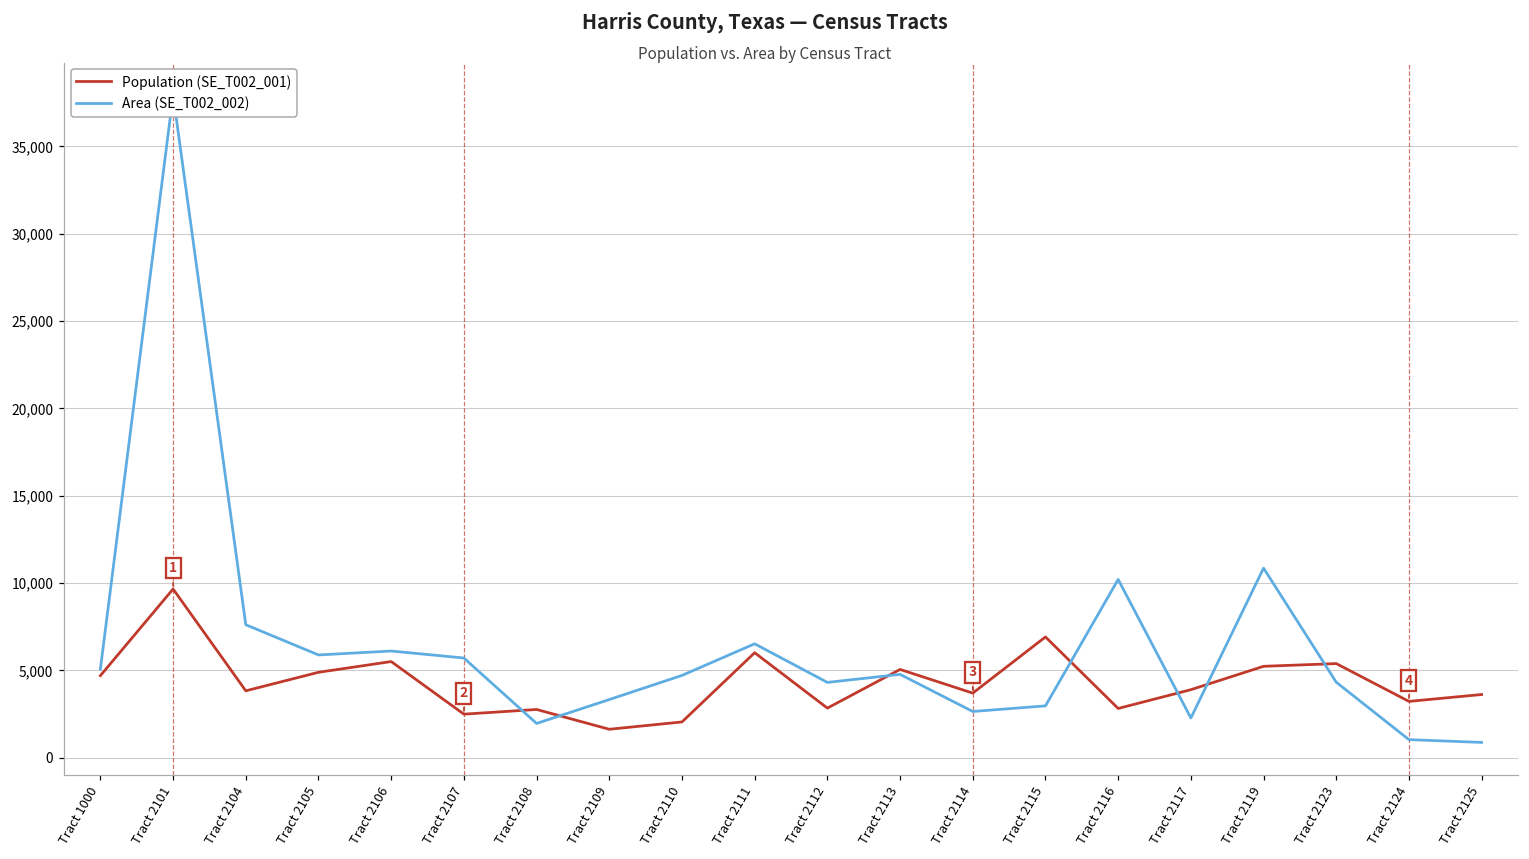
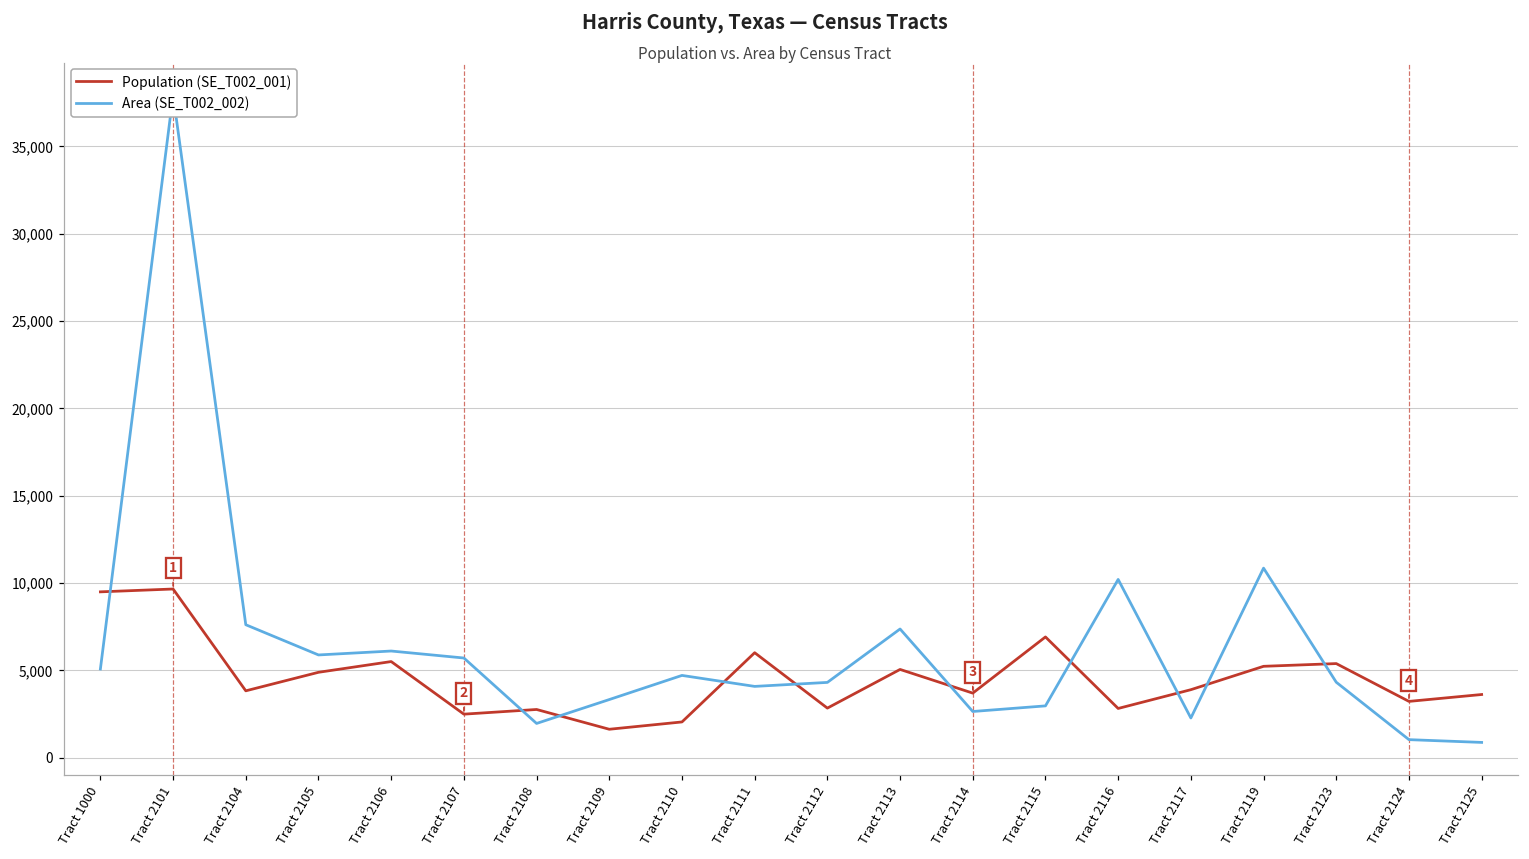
  {
    "Population (SE_T002_001)": {
-     "Tract 1000": "4,700",
+     "Tract 1000": "9,500",
      "Tract 2104": "3,800",
      "Tract 2105": "4,900",
      "Tract 2106": "5,500",
      "Tract 2108": "2,800",
      "Tract 2109": "1,600",
      "Tract 2110": "2,000",
      "Tract 2111": "6,000",
      "Tract 2112": "2,800",
      "Tract 2113": "5,000",
      "Tract 2115": "6,900",
      "Tract 2116": "2,800",
      "Tract 2117": "3,900",
      "Tract 2119": "5,200",
      "Tract 2123": "5,400",
      "Tract 2125": "3,600"
    },
    "Area (SE_T002_002)": {
      "Tract 1000": "5,100",
      "Tract 2104": "7,600",
      "Tract 2105": "5,900",
      "Tract 2106": "6,100",
      "Tract 2107": "5,700",
      "Tract 2108": "2,000",
      "Tract 2109": "3,300",
      "Tract 2110": "4,700",
-     "Tract 2111": "6,500",
+     "Tract 2111": "4,100",
      "Tract 2112": "4,300",
-     "Tract 2113": "4,800",
+     "Tract 2113": "7,400",
      "Tract 2114": "2,600",
      "Tract 2115": "3,000",
      "Tract 2116": "10,200",
      "Tract 2117": "2,300",
      "Tract 2119": "10,800",
      "Tract 2123": "4,300",
      "Tract 2124": "1,000",
      "Tract 2125": "900"
    }
  }
